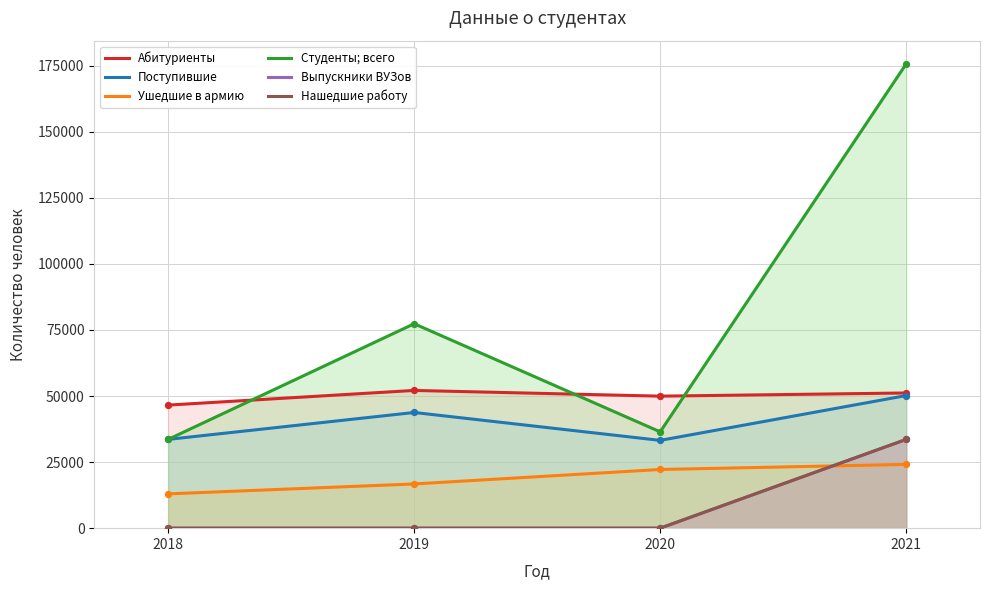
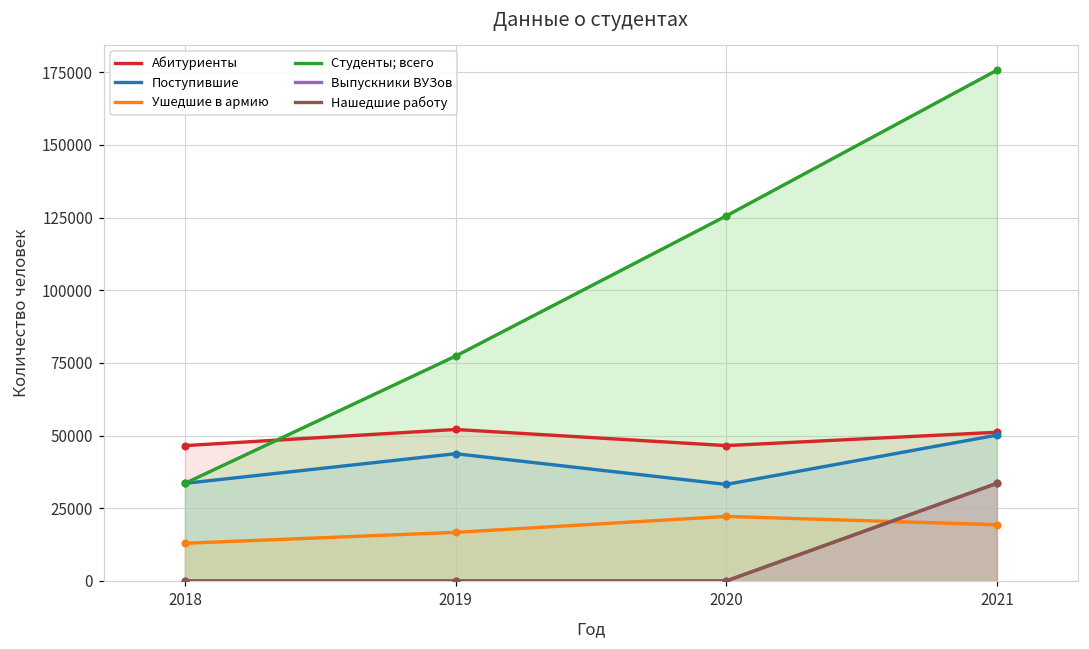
  {
    "Абитуриенты": {
      "2018": 47000,
      "2019": 52000,
-     "2020": 50000,
+     "2020": 47000,
      "2021": 51000
    },
    "Поступившие": {
      "2019": 44000,
      "2020": 33000,
      "2021": 50000
    },
    "Ушедшие в армию": {
      "2018": 13000,
      "2019": 17000,
      "2020": 22000,
-     "2021": 24000
+     "2021": 19000
    },
    "Студенты; всего": {
      "2019": 77000,
-     "2020": 36000,
+     "2020": 126000,
      "2021": 176000
    },
    "Нашедшие работу": {
      "2018": 0,
      "2019": 0,
      "2020": 0,
      "2021": 34000
    }
  }
